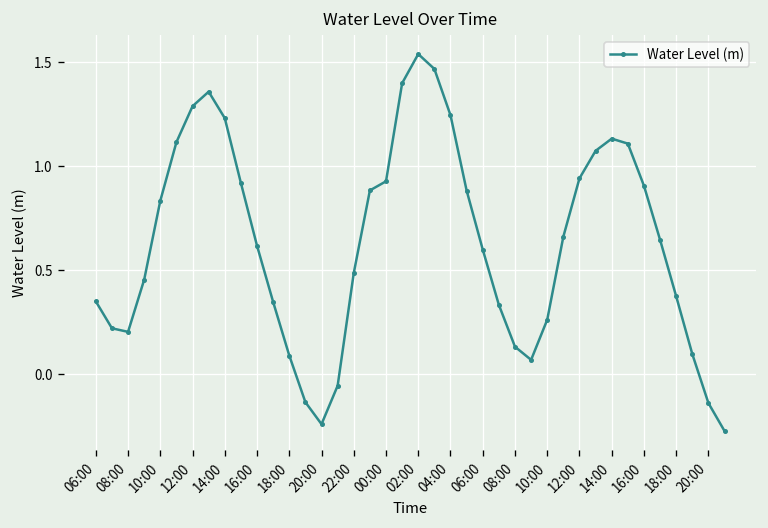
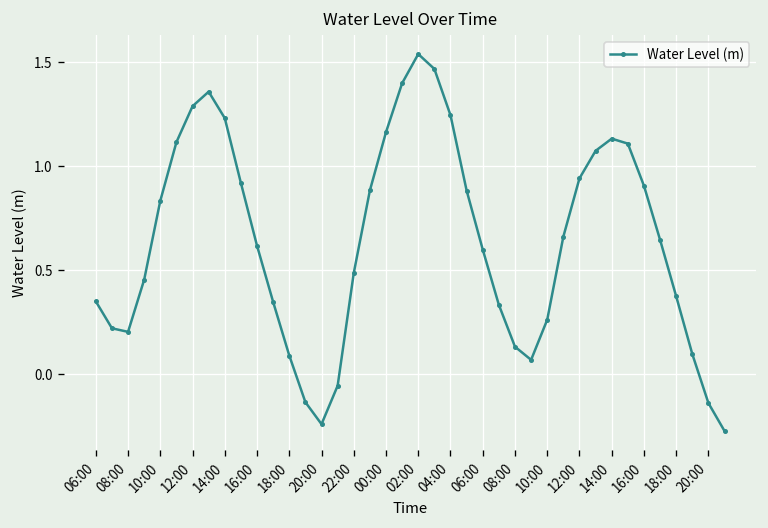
  {
    "22:00": 0.49,
-   "00:00": 0.93,
+   "00:00": 1.16,
    "02:00": 1.54,
    "04:00": 1.25
  }
